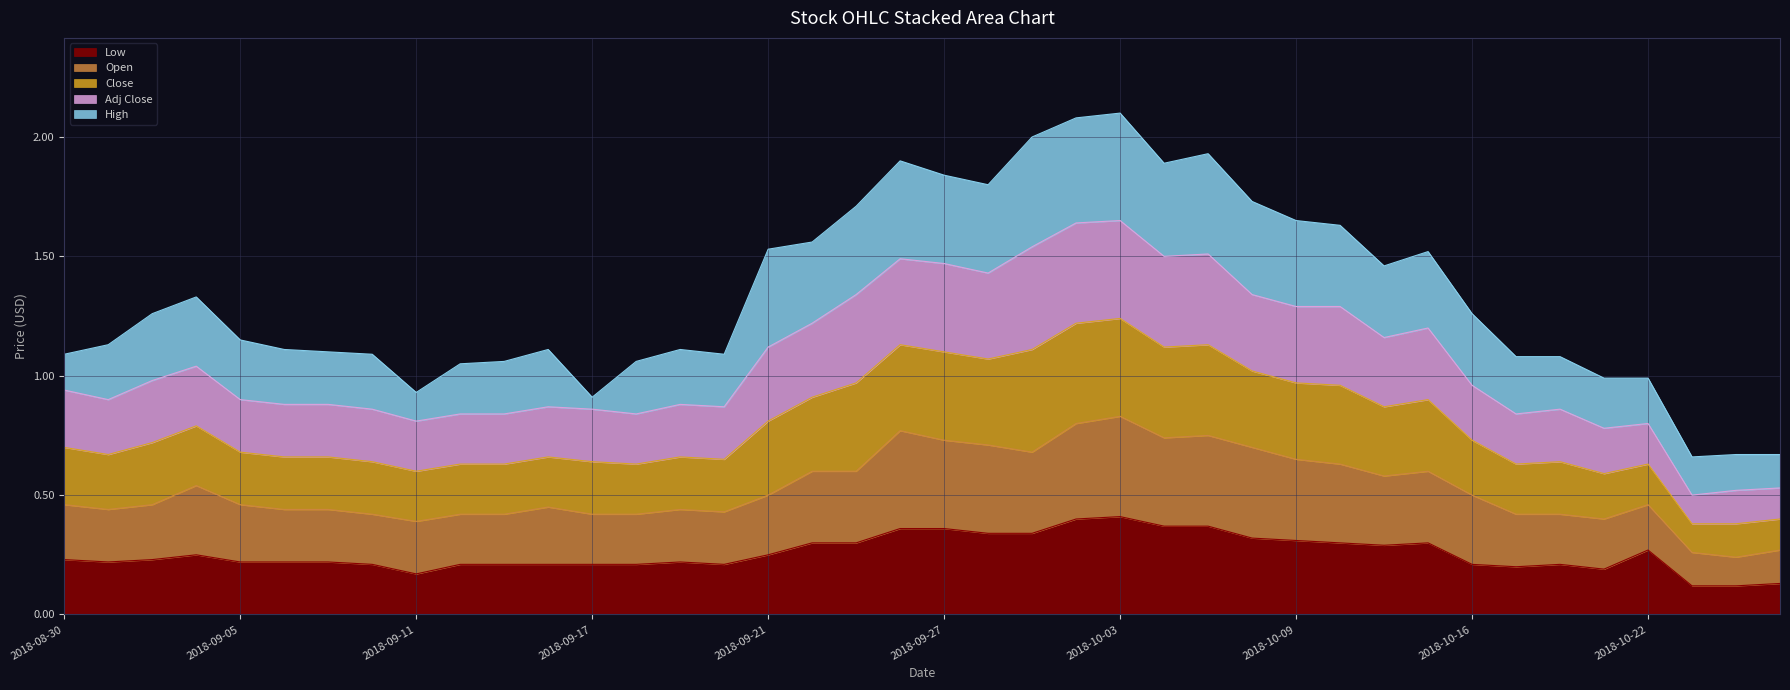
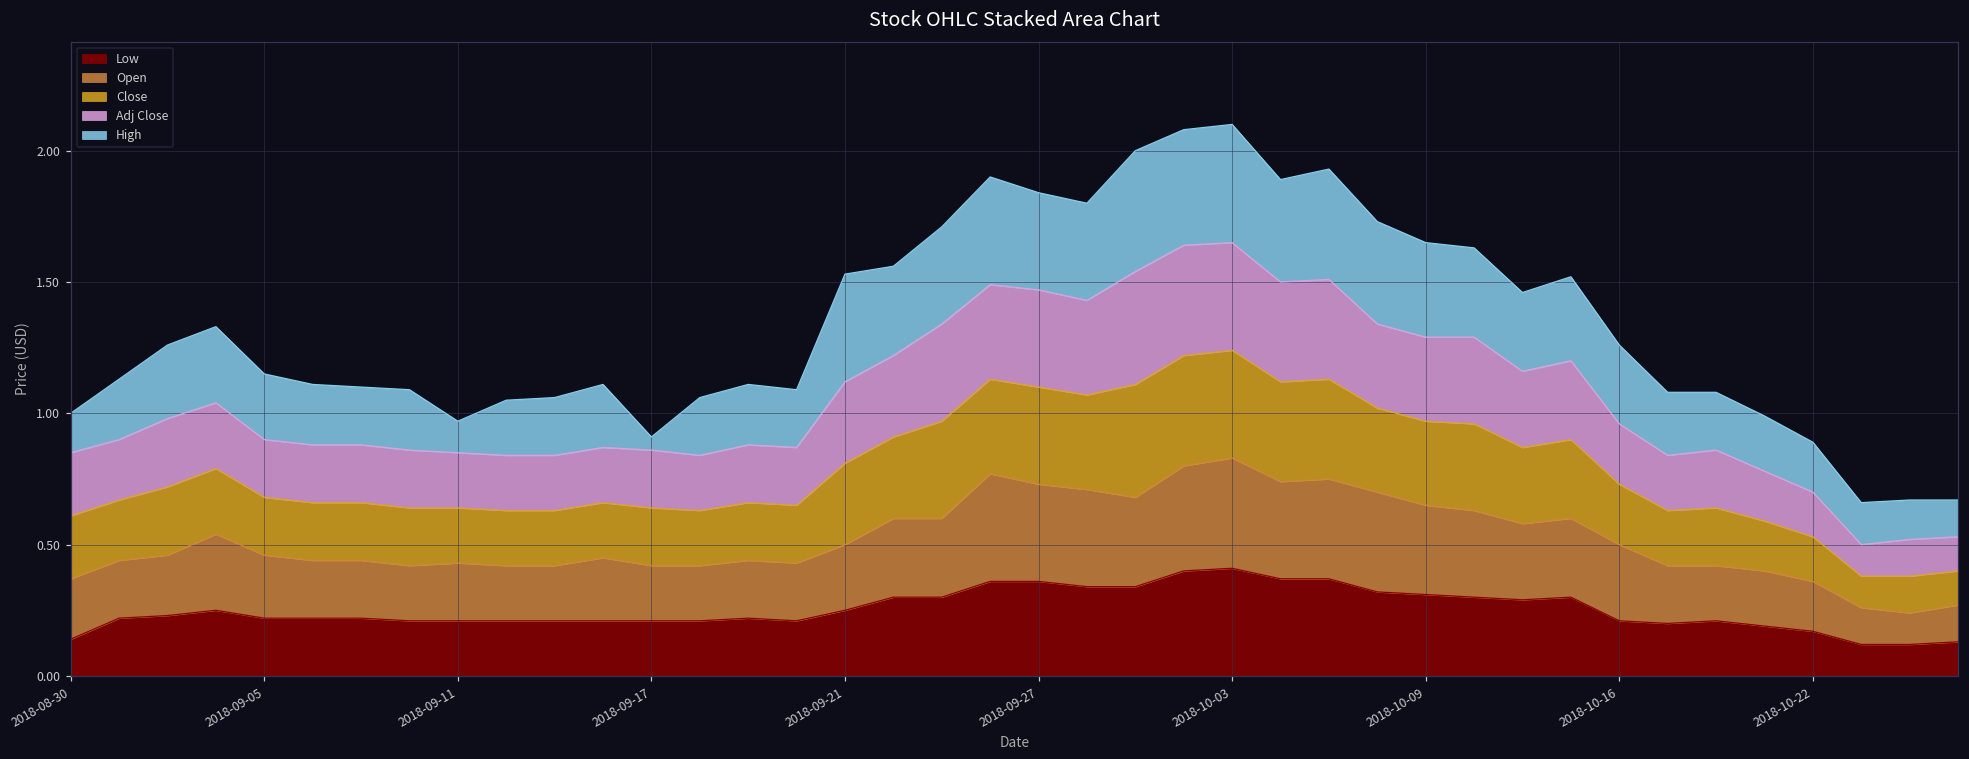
  {
    "Low": {
-     "2018-08-30": 0.23,
+     "2018-08-30": 0.14,
      "2018-09-05": 0.22,
-     "2018-09-11": 0.17,
+     "2018-09-11": 0.21,
      "2018-09-17": 0.21,
      "2018-09-21": 0.25,
      "2018-09-27": 0.36,
      "2018-10-03": 0.41,
      "2018-10-09": 0.31,
      "2018-10-16": 0.21,
-     "2018-10-22": 0.27
+     "2018-10-22": 0.17
    },
    "Adj Close": {
      "2018-08-30": 0.24,
      "2018-09-05": 0.22,
      "2018-09-11": 0.21,
      "2018-09-17": 0.22,
      "2018-09-21": 0.31,
      "2018-09-27": 0.37,
      "2018-10-03": 0.41,
      "2018-10-09": 0.32,
      "2018-10-16": 0.23,
      "2018-10-22": 0.17
    },
    "High": {
      "2018-08-30": 0.15,
      "2018-09-05": 0.25,
      "2018-09-11": 0.12,
      "2018-09-17": 0.05,
      "2018-09-21": 0.41,
      "2018-09-27": 0.37,
      "2018-10-03": 0.45,
      "2018-10-09": 0.36,
      "2018-10-16": 0.30,
      "2018-10-22": 0.19
    }
  }
